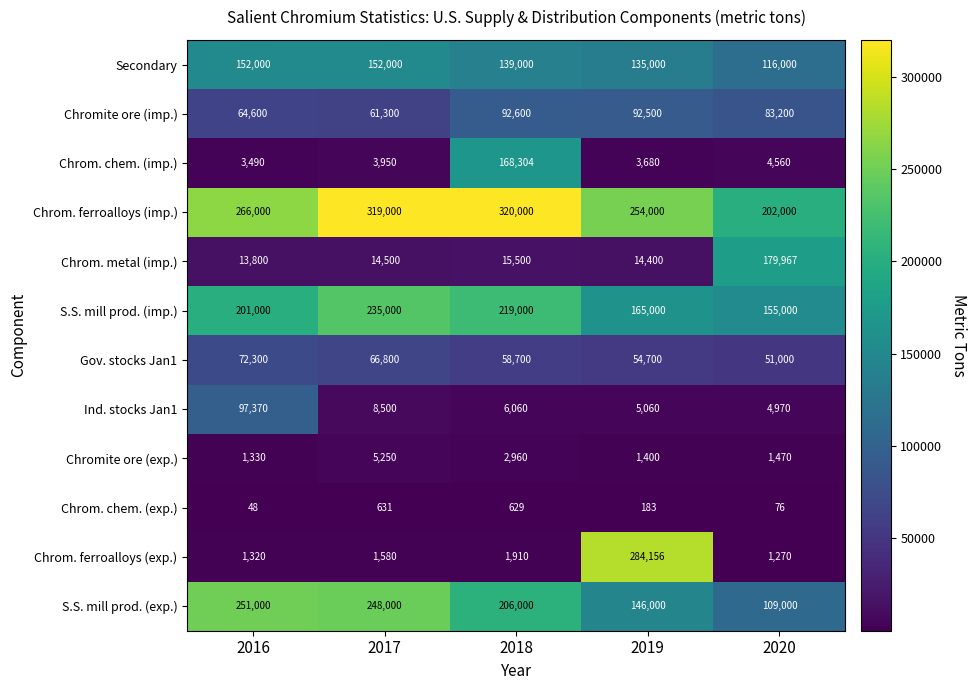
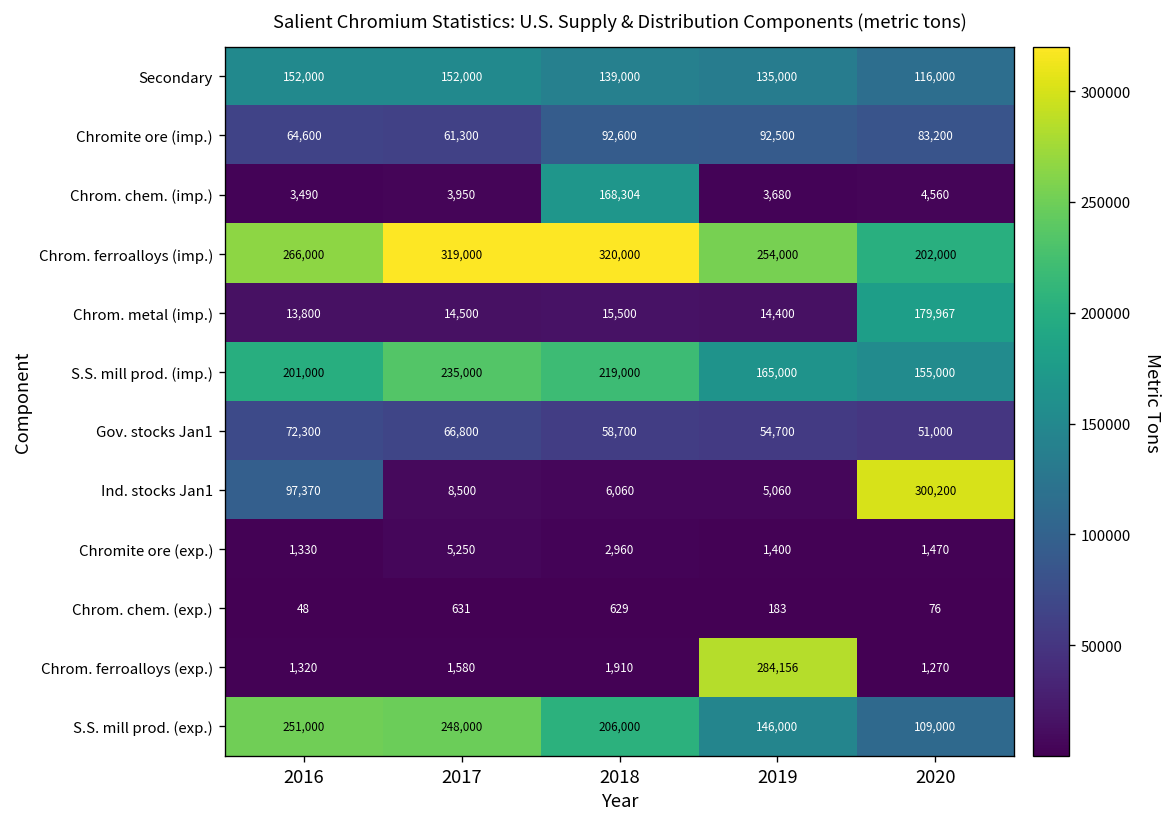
  {
    "Secondary": {
      "2016": "152,000",
      "2017": "152,000",
      "2018": "139,000",
      "2019": "135,000",
      "2020": "116,000"
    },
    "Chromite ore (imp.)": {
      "2016": "64,600",
      "2017": "61,300",
      "2018": "92,600",
      "2019": "92,500",
      "2020": "83,200"
    },
    "Chrom. chem. (imp.)": {
      "2016": "3,490",
      "2017": "3,950",
      "2018": "168,304",
      "2019": "3,680",
      "2020": "4,560"
    },
    "Chrom. ferroalloys (imp.)": {
      "2016": "266,000",
      "2017": "319,000",
      "2018": "320,000",
      "2019": "254,000",
      "2020": "202,000"
    },
    "Chrom. metal (imp.)": {
      "2016": "13,800",
      "2017": "14,500",
      "2018": "15,500",
      "2019": "14,400",
      "2020": "179,967"
    },
    "S.S. mill prod. (imp.)": {
      "2016": "201,000",
      "2017": "235,000",
      "2018": "219,000",
      "2019": "165,000",
      "2020": "155,000"
    },
    "Gov. stocks Jan1": {
      "2016": "72,300",
      "2017": "66,800",
      "2018": "58,700",
      "2019": "54,700",
      "2020": "51,000"
    },
    "Ind. stocks Jan1": {
      "2016": "97,370",
      "2017": "8,500",
      "2018": "6,060",
      "2019": "5,060",
-     "2020": "4,970"
+     "2020": "300,200"
    },
    "Chromite ore (exp.)": {
      "2016": "1,330",
      "2017": "5,250",
      "2018": "2,960",
      "2019": "1,400",
      "2020": "1,470"
    },
    "Chrom. chem. (exp.)": {
      "2016": "48",
      "2017": "631",
      "2018": "629",
      "2019": "183",
      "2020": "76"
    },
    "Chrom. ferroalloys (exp.)": {
      "2016": "1,320",
      "2017": "1,580",
      "2018": "1,910",
      "2019": "284,156",
      "2020": "1,270"
    },
    "S.S. mill prod. (exp.)": {
      "2016": "251,000",
      "2017": "248,000",
      "2018": "206,000",
      "2019": "146,000",
      "2020": "109,000"
    }
  }
